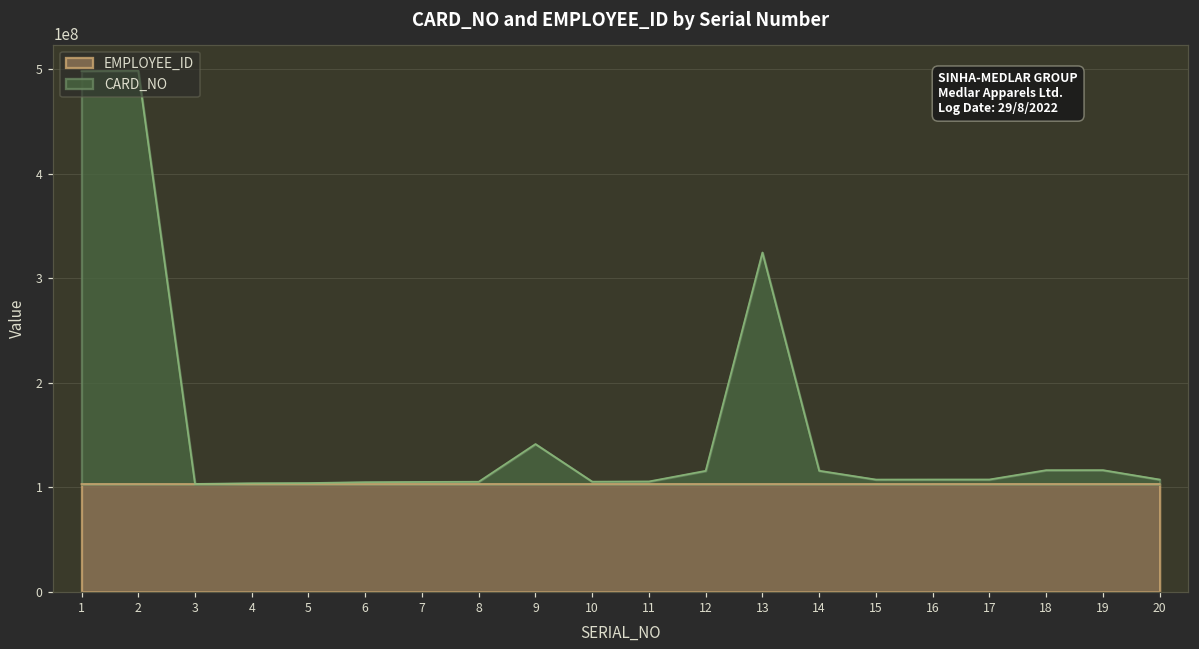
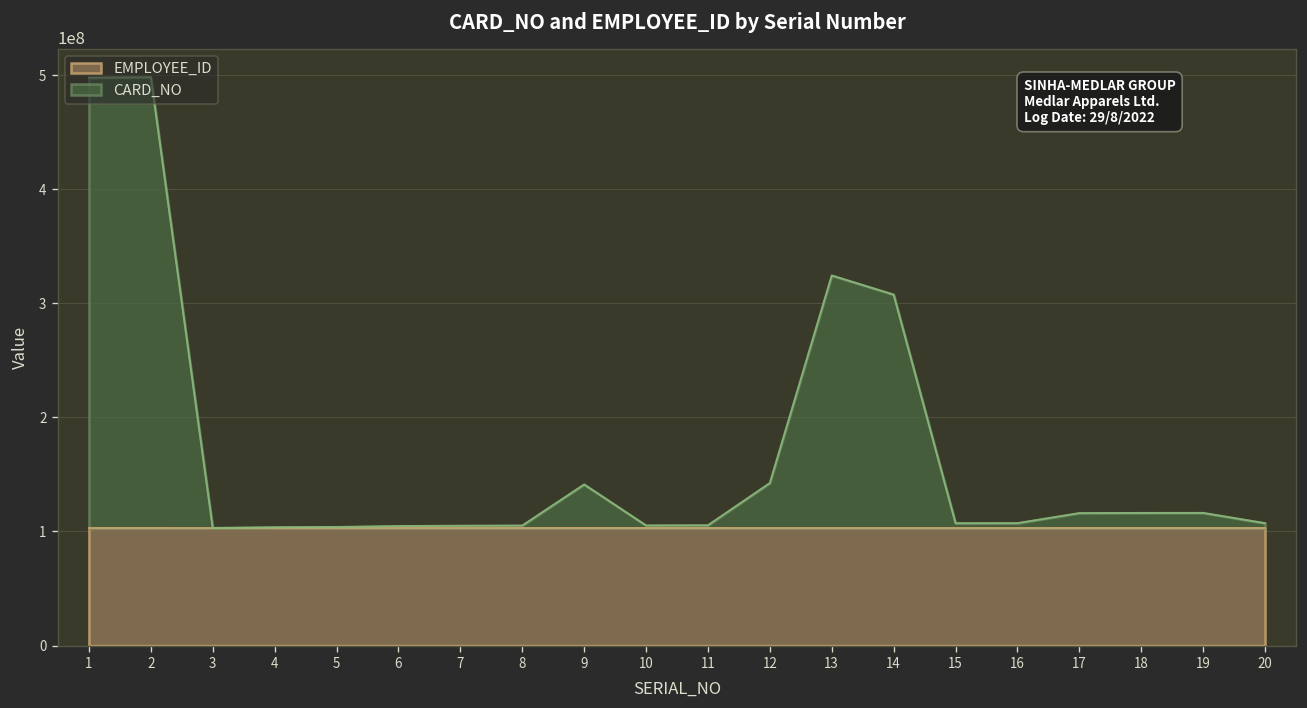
  {
    "EMPLOYEE_ID": {
      "1": 100000000,
      "2": 100000000,
      "9": 100000000,
      "12": 100000000,
      "13": 100000000,
      "14": 100000000,
      "15": 100000000,
      "16": 100000000,
      "17": 100000000,
      "18": 100000000,
      "19": 100000000,
      "20": 100000000
    },
    "CARD_NO": {
      "9": 40000000,
-     "12": 10000000,
+     "12": 40000000,
      "13": 220000000,
-     "14": 10000000,
+     "14": 200000000,
      "15": 0,
      "16": 0,
-     "17": 0,
+     "17": 10000000,
      "18": 10000000,
      "19": 10000000,
      "20": 0
    }
  }
